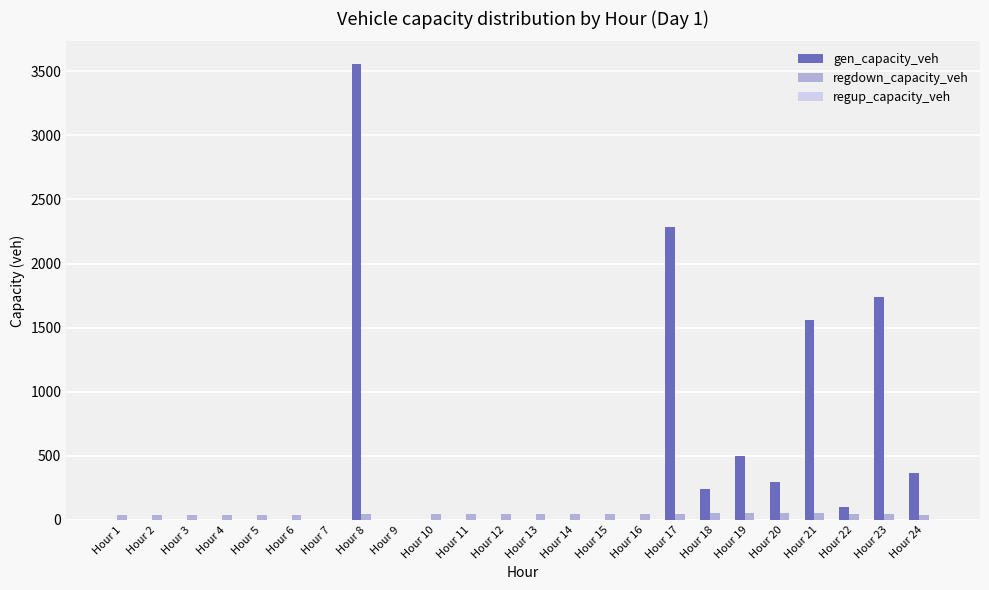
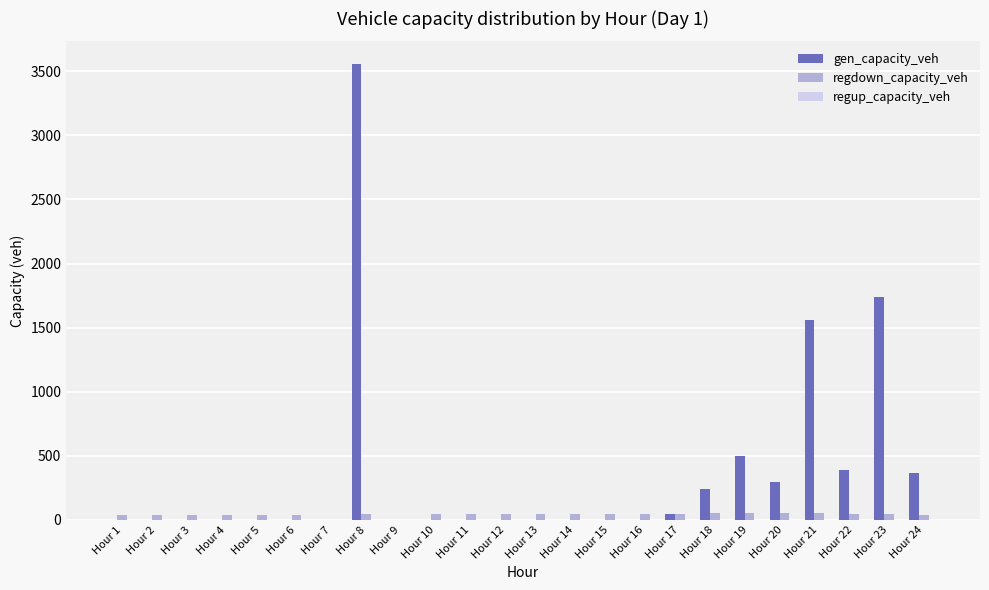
  {
    "gen_capacity_veh": {
      "Hour 1": 0,
      "Hour 2": 0,
      "Hour 3": 0,
      "Hour 4": 0,
      "Hour 5": 0,
      "Hour 6": 0,
      "Hour 7": 0,
      "Hour 8": 3560,
      "Hour 9": 0,
      "Hour 10": 0,
      "Hour 11": 0,
      "Hour 12": 0,
      "Hour 13": 0,
      "Hour 14": 0,
      "Hour 15": 0,
      "Hour 16": 0,
-     "Hour 17": 2280,
+     "Hour 17": 50,
      "Hour 18": 240,
      "Hour 19": 500,
      "Hour 20": 290,
      "Hour 21": 1560,
-     "Hour 22": 100,
+     "Hour 22": 390,
      "Hour 23": 1740,
      "Hour 24": 360
    }
  }
